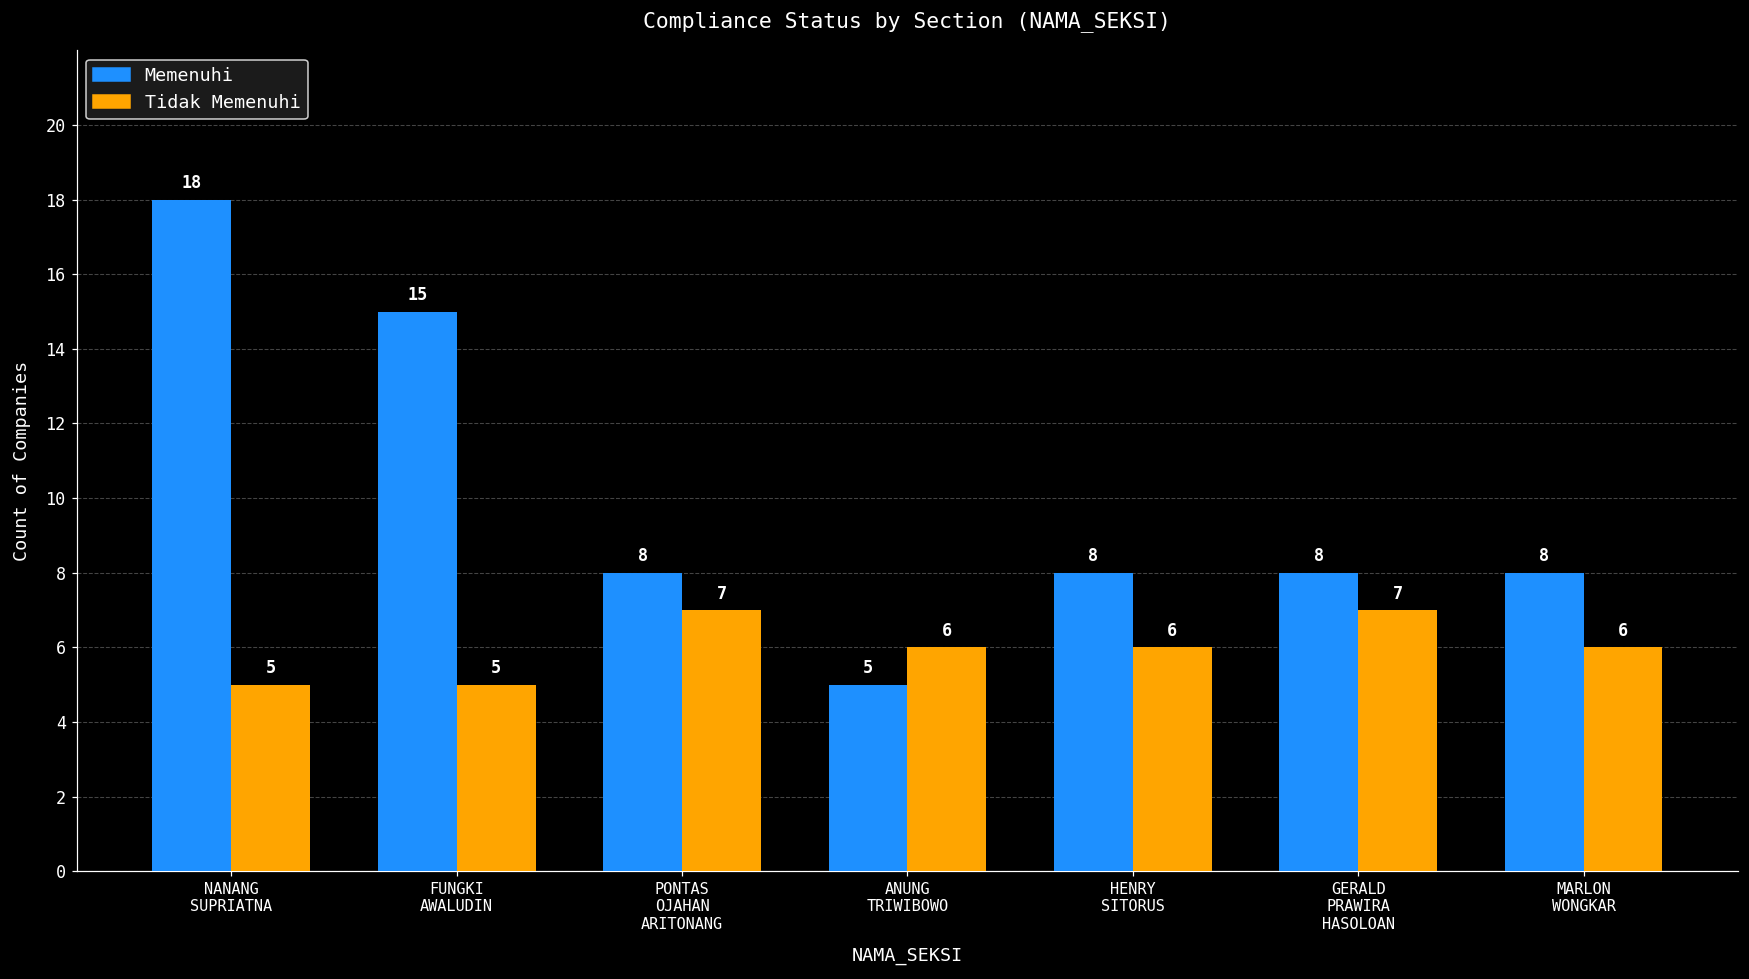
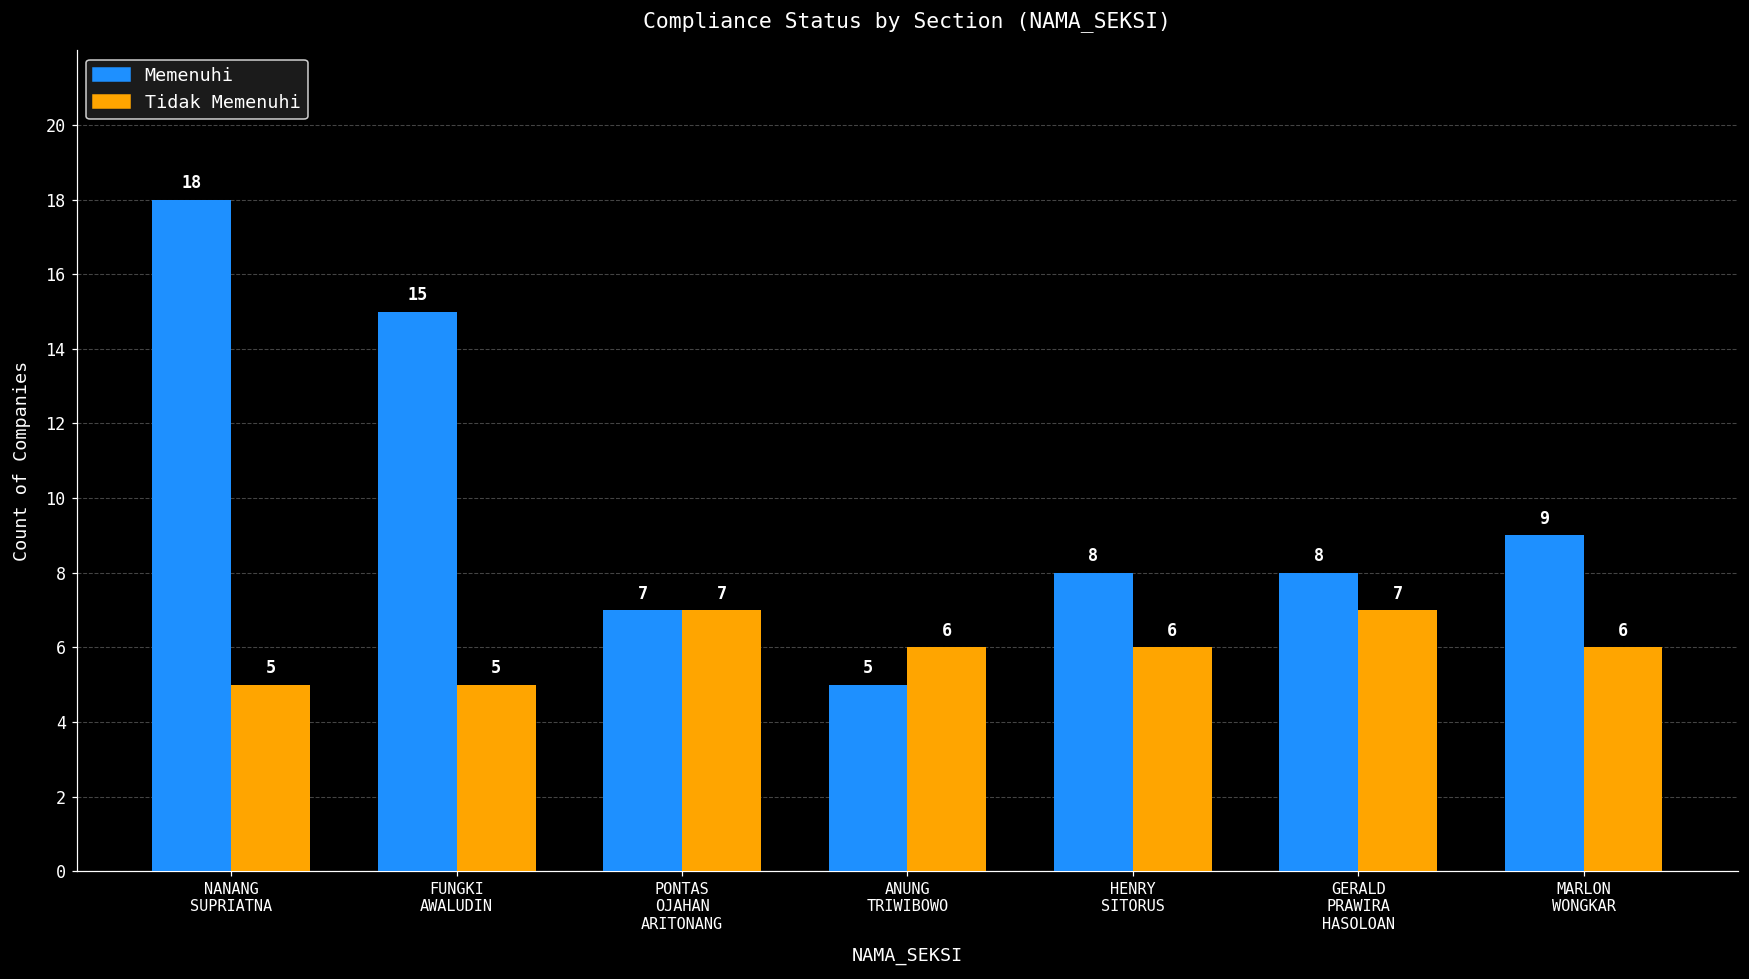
  {
    "Memenuhi": {
      "NANANG SUPRIATNA": 18,
      "FUNGKI AWALUDIN": 15,
-     "PONTAS OJAHAN ARITONANG": 8,
+     "PONTAS OJAHAN ARITONANG": 7,
      "ANUNG TRIWIBOWO": 5,
      "HENRY SITORUS": 8,
      "GERALD PRAWIRA HASOLOAN": 8,
-     "MARLON WONGKAR": 8
+     "MARLON WONGKAR": 9
    },
    "Tidak Memenuhi": {
      "NANANG SUPRIATNA": 5,
      "FUNGKI AWALUDIN": 5,
      "PONTAS OJAHAN ARITONANG": 7,
      "ANUNG TRIWIBOWO": 6,
      "HENRY SITORUS": 6,
      "GERALD PRAWIRA HASOLOAN": 7,
      "MARLON WONGKAR": 6
    }
  }
